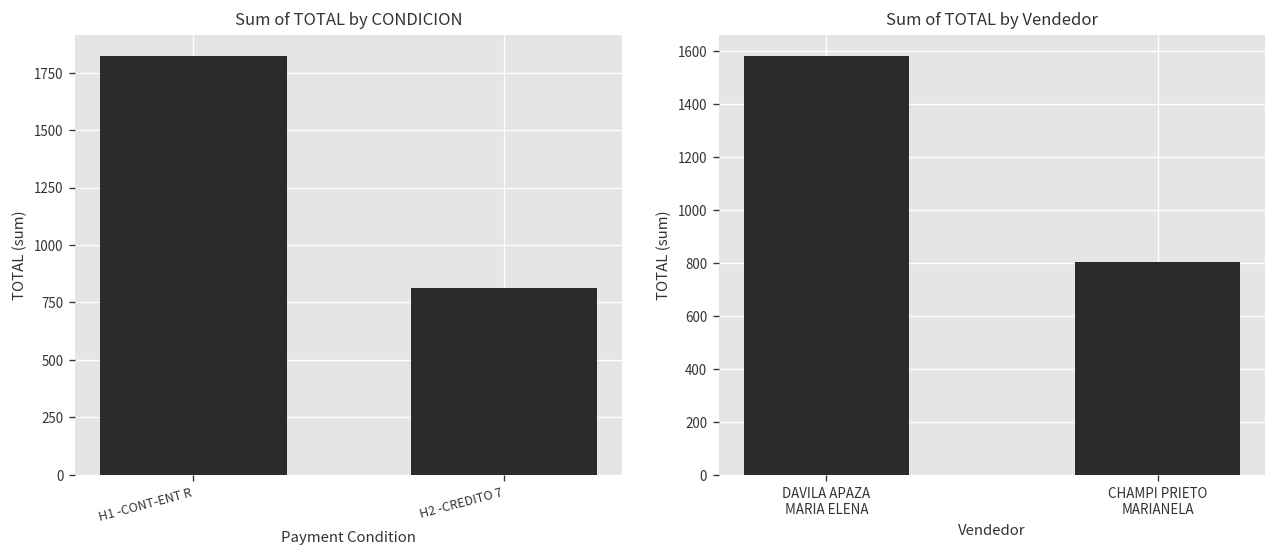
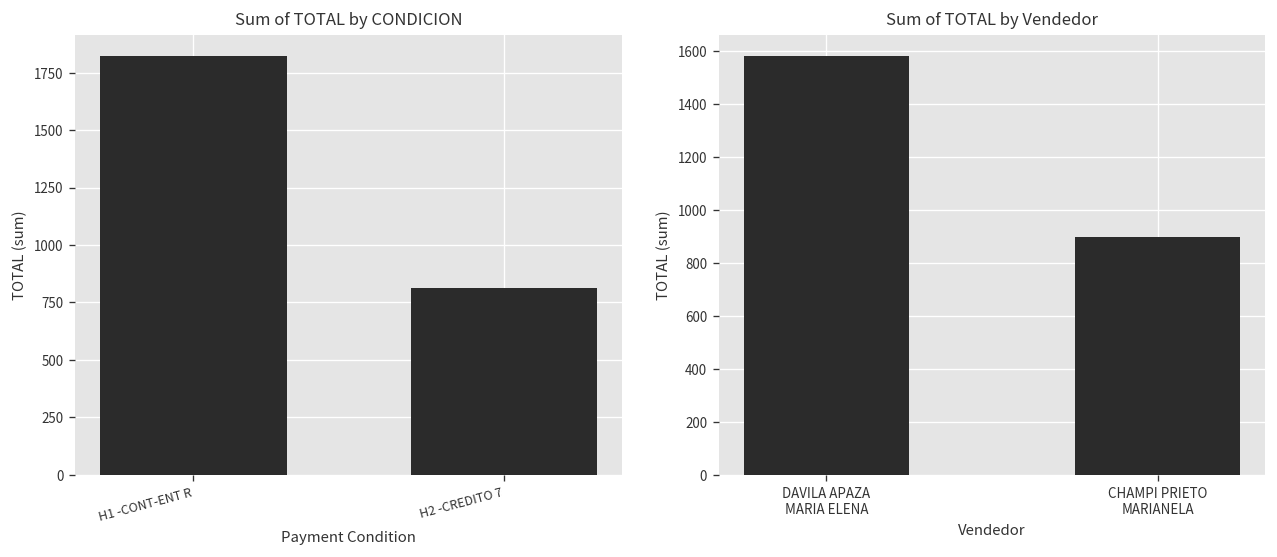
  {
    "Sum of TOTAL by CONDICION": {
      "H1 -CONT-ENT R": 1820,
      "H2 -CREDITO 7": 810
    },
    "Sum of TOTAL by Vendedor": {
      "DAVILA APAZA MARIA ELENA": 1580,
-     "CHAMPI PRIETO MARIANELA": 800
+     "CHAMPI PRIETO MARIANELA": 900
    }
  }
